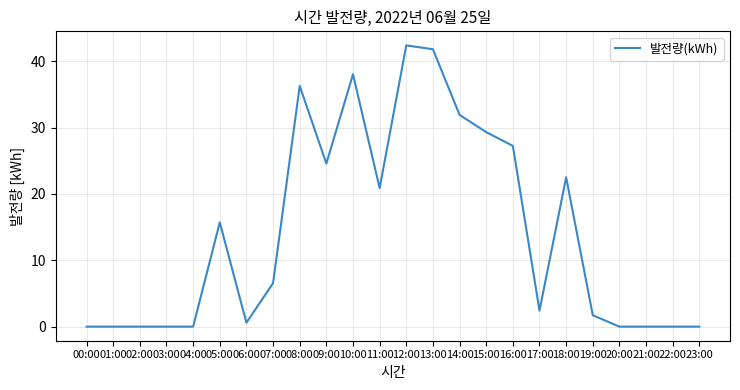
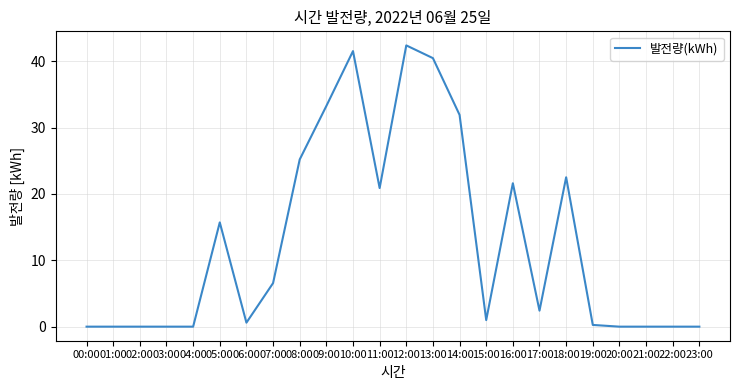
  {
    "00:00": 0,
    "01:00": 0,
    "02:00": 0,
    "03:00": 0,
    "04:00": 0,
    "05:00": 16,
    "06:00": 1,
    "07:00": 7,
-   "08:00": 36,
-   "09:00": 25,
-   "10:00": 38,
+   "08:00": 25,
+   "09:00": 33,
+   "10:00": 42,
    "11:00": 21,
    "12:00": 42,
-   "13:00": 42,
+   "13:00": 40,
    "14:00": 32,
-   "15:00": 29,
-   "16:00": 27,
+   "15:00": 1,
+   "16:00": 22,
    "17:00": 2,
    "18:00": 23,
-   "19:00": 2,
+   "19:00": 0,
    "20:00": 0,
    "21:00": 0,
    "22:00": 0,
    "23:00": 0
  }
